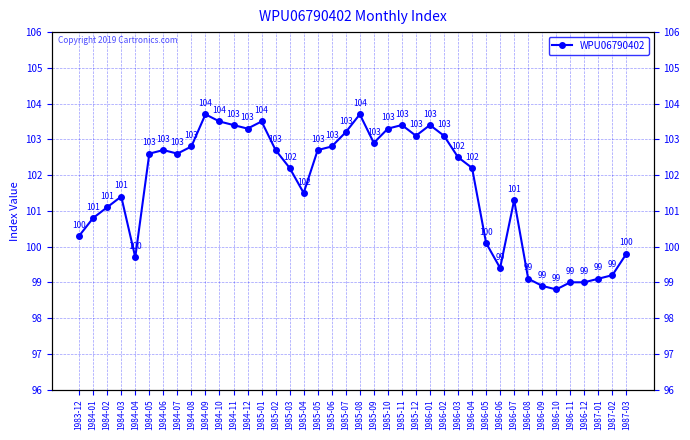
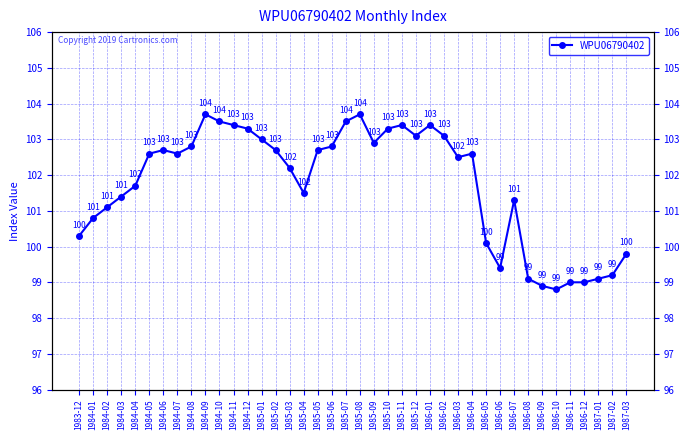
  {
    "1983-12": 100,
    "1984-01": 101,
    "1984-02": 101,
    "1984-03": 101,
-   "1984-04": 100,
+   "1984-04": 102,
    "1984-05": 103,
    "1984-06": 103,
    "1984-07": 103,
    "1984-08": 103,
    "1984-09": 104,
    "1984-10": 104,
    "1984-11": 103,
    "1984-12": 103,
-   "1985-01": 104,
+   "1985-01": 103,
    "1985-02": 103,
    "1985-03": 102,
    "1985-04": 102,
    "1985-05": 103,
    "1985-06": 103,
-   "1985-07": 103,
+   "1985-07": 104,
    "1985-08": 104,
    "1985-09": 103,
    "1985-10": 103,
    "1985-11": 103,
    "1985-12": 103,
    "1986-01": 103,
    "1986-02": 103,
    "1986-03": 102,
-   "1986-04": 102,
+   "1986-04": 103,
    "1986-05": 100,
    "1986-06": 99,
    "1986-07": 101,
    "1986-08": 99,
    "1986-09": 99,
    "1986-10": 99,
    "1986-11": 99,
    "1986-12": 99,
    "1987-01": 99,
    "1987-02": 99,
    "1987-03": 100
  }
